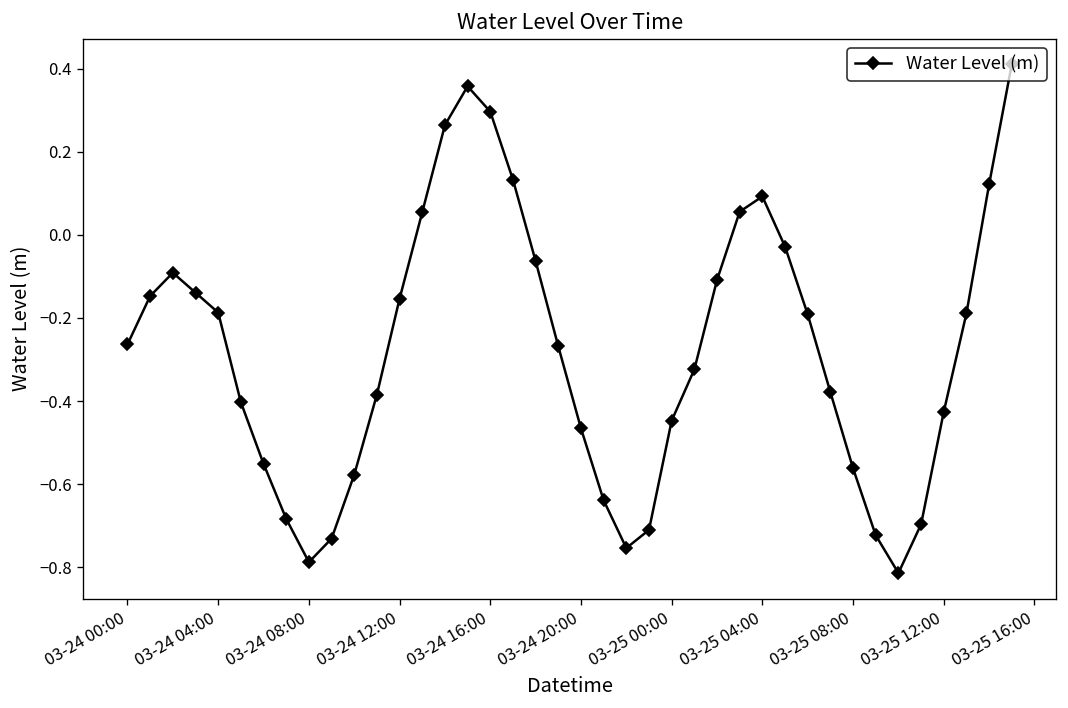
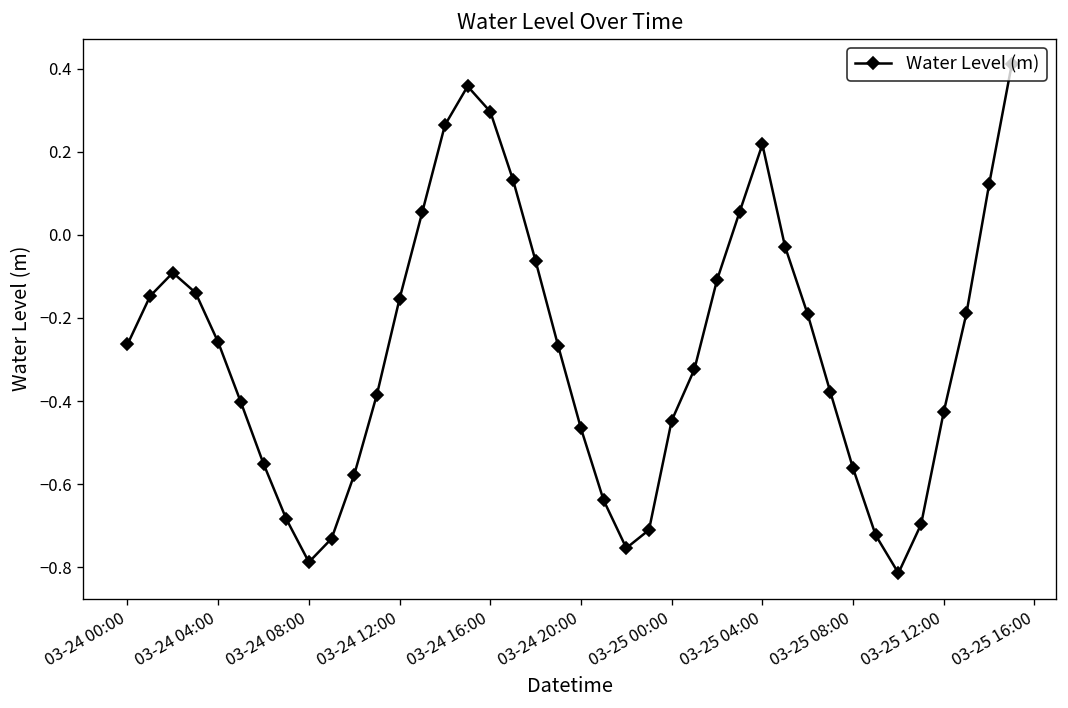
  {
    "03-24 00:00": -0.26,
-   "03-24 04:00": -0.19,
+   "03-24 04:00": -0.26,
    "03-24 08:00": -0.79,
    "03-24 12:00": -0.15,
    "03-24 16:00": 0.30,
    "03-24 20:00": -0.47,
    "03-25 00:00": -0.45,
-   "03-25 04:00": 0.09,
+   "03-25 04:00": 0.22,
    "03-25 08:00": -0.56,
    "03-25 12:00": -0.43
  }
